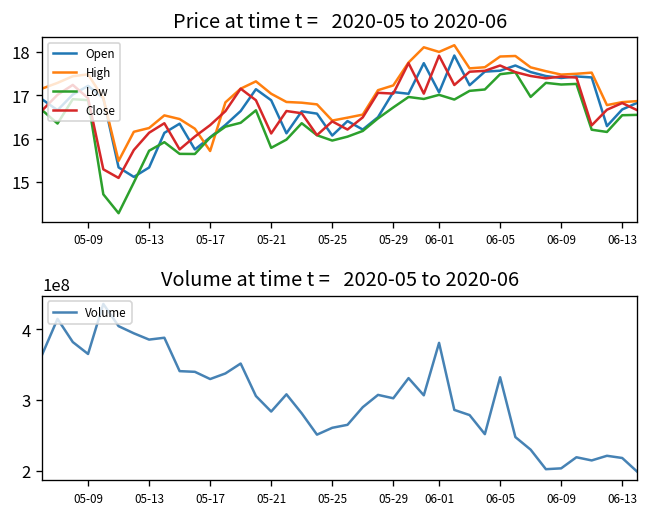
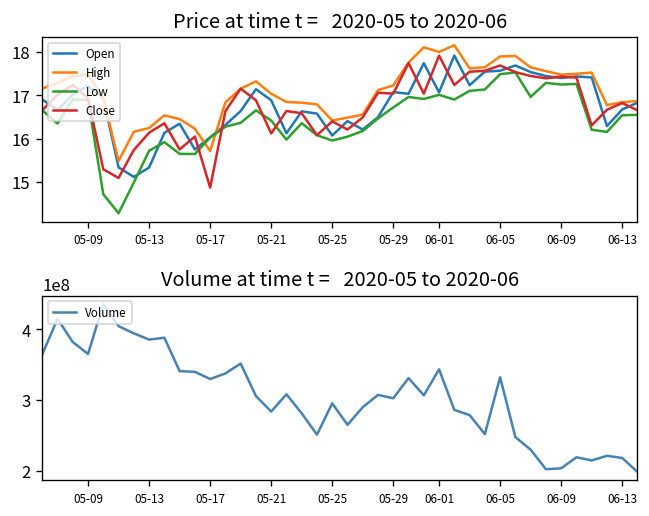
  {
    "Price at time t = 2020-05 to 2020-06": {
      "Open": {
        "05-13": 15.3,
        "05-21": 16.9,
        "05-25": 16.1,
        "06-05": 17.6,
        "06-13": 16.7
      },
      "High": {
        "05-13": 16.2,
        "05-17": 15.7,
        "05-21": 17.0,
        "05-29": 17.2,
        "06-01": 18.0,
        "06-05": 17.9
      },
      "Low": {
        "05-13": 15.7,
-       "05-21": 15.8,
+       "05-21": 16.4,
        "05-25": 16.0,
        "05-29": 16.7,
        "06-05": 17.5,
        "06-09": 17.3,
        "06-13": 16.5
      },
      "Close": {
        "05-13": 16.1,
-       "05-17": 16.3,
+       "05-17": 14.9,
        "05-21": 16.1,
        "06-01": 17.9,
        "06-05": 17.7
      }
    },
    "Volume at time t = 2020-05 to 2020-06": {
      "05-09": 370000000,
      "05-13": 390000000,
      "05-17": 330000000,
      "05-21": 280000000,
-     "05-25": 260000000,
+     "05-25": 300000000,
      "05-29": 300000000,
-     "06-01": 380000000,
+     "06-01": 340000000,
      "06-05": 330000000,
      "06-09": 200000000,
      "06-13": 220000000
    }
  }
